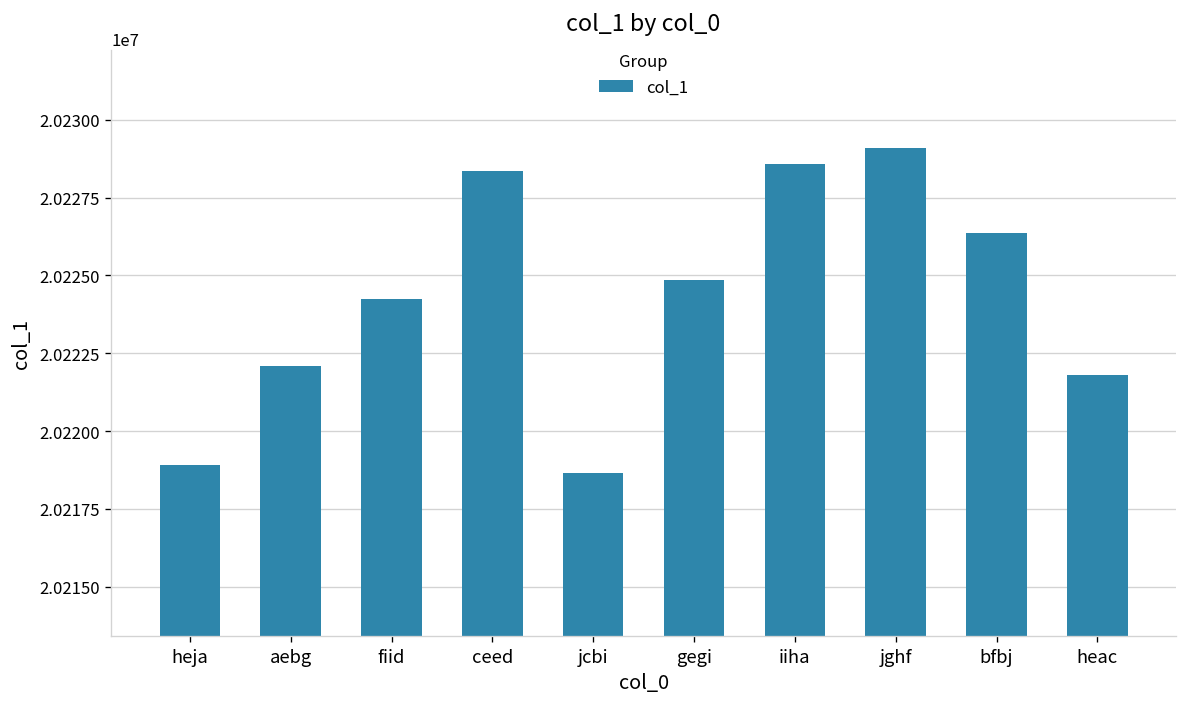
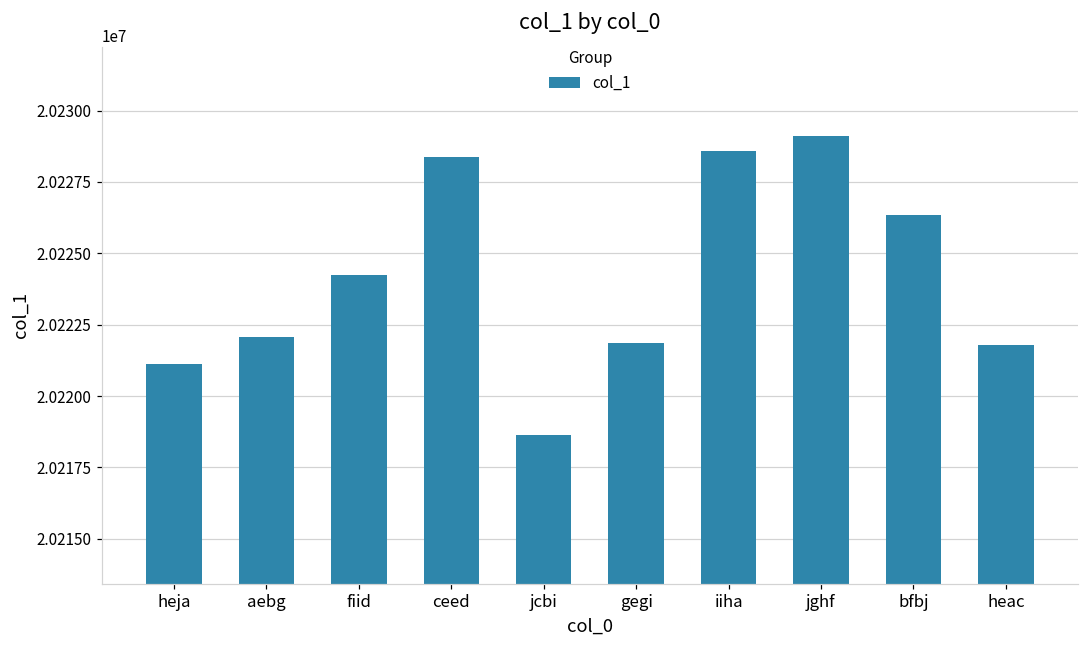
  {
-   "heja": 20218900,
+   "heja": 20221100,
    "aebg": 20222100,
    "fiid": 20224200,
    "ceed": 20228400,
    "jcbi": 20218600,
-   "gegi": 20224800,
+   "gegi": 20221800,
    "iiha": 20228600,
    "jghf": 20229100,
    "bfbj": 20226400,
    "heac": 20221800
  }
